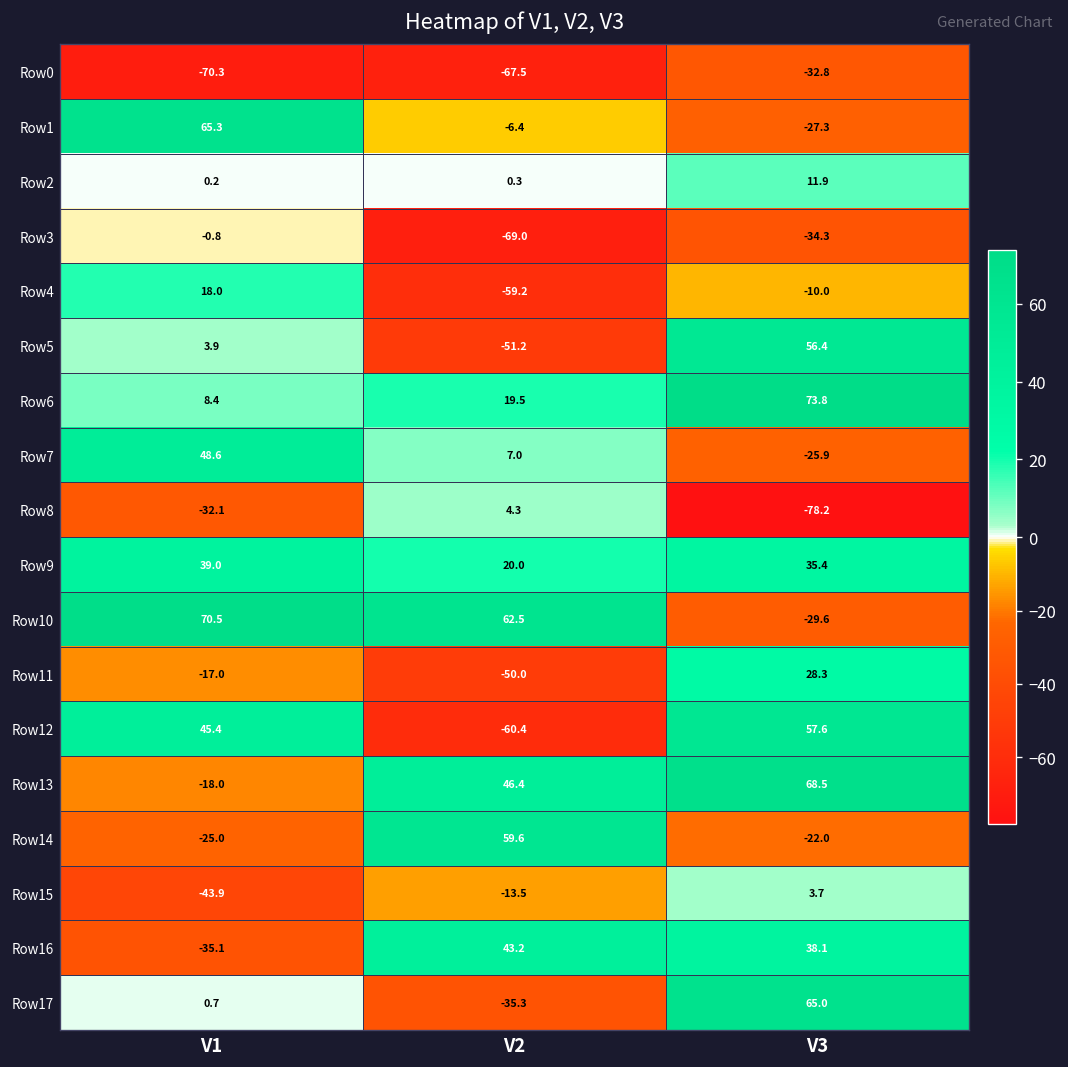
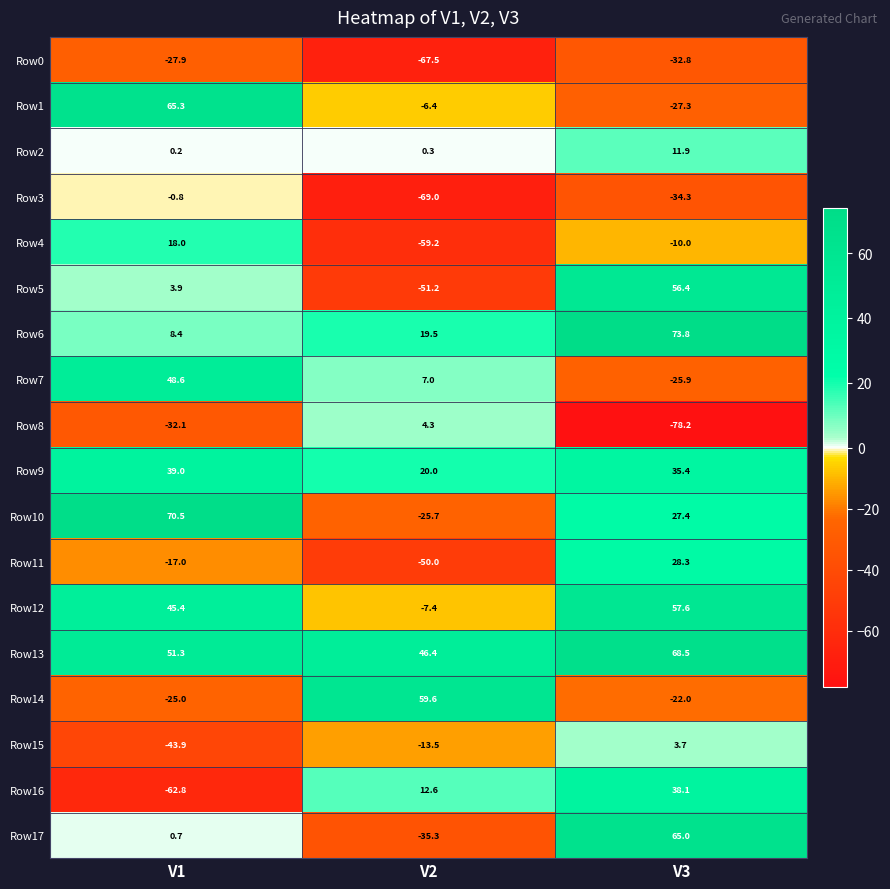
  {
    "Row0": {
-     "V1": -70.3,
+     "V1": -27.9,
      "V2": -67.5,
      "V3": -32.8
    },
    "Row1": {
      "V1": 65.3,
      "V2": -6.4,
      "V3": -27.3
    },
    "Row2": {
      "V1": 0.2,
      "V2": 0.3,
      "V3": 11.9
    },
    "Row3": {
      "V1": -0.8,
      "V2": -69.0,
      "V3": -34.3
    },
    "Row4": {
      "V1": 18.0,
      "V2": -59.2,
      "V3": -10.0
    },
    "Row5": {
      "V1": 3.9,
      "V2": -51.2,
      "V3": 56.4
    },
    "Row6": {
      "V1": 8.4,
      "V2": 19.5,
      "V3": 73.8
    },
    "Row7": {
      "V1": 48.6,
      "V2": 7.0,
      "V3": -25.9
    },
    "Row8": {
      "V1": -32.1,
      "V2": 4.3,
      "V3": -78.2
    },
    "Row9": {
      "V1": 39.0,
      "V2": 20.0,
      "V3": 35.4
    },
    "Row10": {
      "V1": 70.5,
-     "V2": 62.5,
-     "V3": -29.6
+     "V2": -25.7,
+     "V3": 27.4
    },
    "Row11": {
      "V1": -17.0,
      "V2": -50.0,
      "V3": 28.3
    },
    "Row12": {
      "V1": 45.4,
-     "V2": -60.4,
+     "V2": -7.4,
      "V3": 57.6
    },
    "Row13": {
-     "V1": -18.0,
+     "V1": 51.3,
      "V2": 46.4,
      "V3": 68.5
    },
    "Row14": {
      "V1": -25.0,
      "V2": 59.6,
      "V3": -22.0
    },
    "Row15": {
      "V1": -43.9,
      "V2": -13.5,
      "V3": 3.7
    },
    "Row16": {
-     "V1": -35.1,
-     "V2": 43.2,
+     "V1": -62.8,
+     "V2": 12.6,
      "V3": 38.1
    },
    "Row17": {
      "V1": 0.7,
      "V2": -35.3,
      "V3": 65.0
    }
  }
